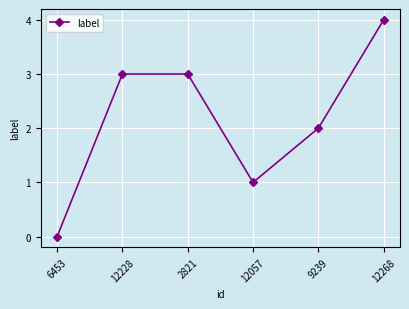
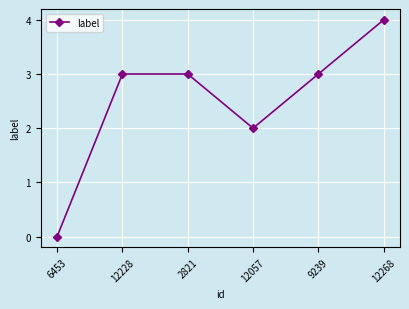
  {
    "6453": 0,
    "12228": 3,
    "2821": 3,
-   "12057": 1,
-   "9239": 2,
+   "12057": 2,
+   "9239": 3,
    "12268": 4
  }
